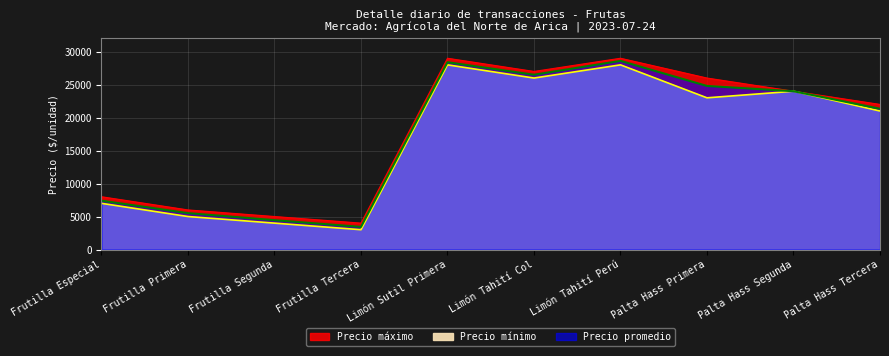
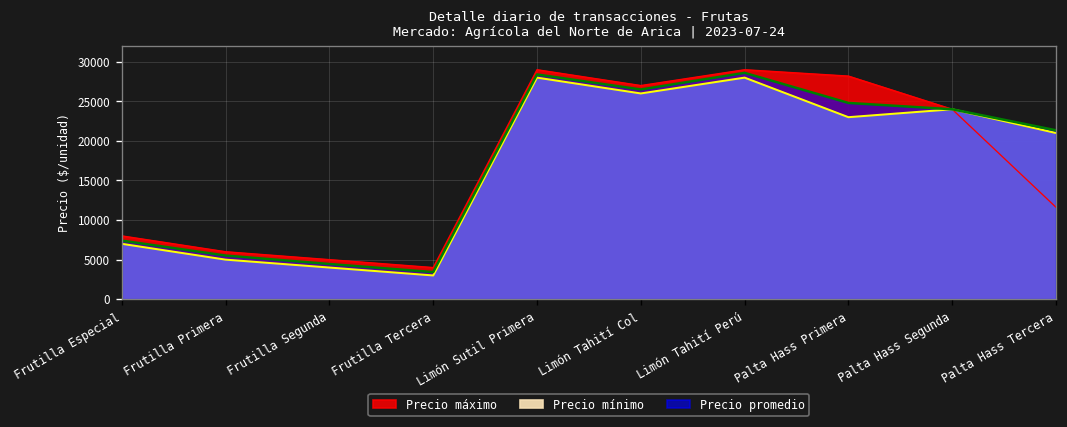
  {
    "Precio máximo": {
      "Frutilla Especial": 8000,
      "Frutilla Primera": 6000,
      "Frutilla Segunda": 5000,
      "Frutilla Tercera": 4000,
      "Limón Sutil Primera": 29000,
      "Limón Tahití Col": 27000,
      "Limón Tahití Perú": 29000,
-     "Palta Hass Primera": 26000,
-     "Palta Hass Tercera": 22000
+     "Palta Hass Primera": 28000,
+     "Palta Hass Tercera": 12000
    },
    "Precio mínimo": {
      "Frutilla Especial": 7000,
      "Frutilla Primera": 5000,
      "Frutilla Segunda": 4000,
      "Frutilla Tercera": 3000,
      "Limón Sutil Primera": 28000,
      "Limón Tahití Col": 26000,
      "Limón Tahití Perú": 28000,
      "Palta Hass Primera": 23000
    },
    "Precio promedio": {
      "Frutilla Especial": 7000,
      "Frutilla Primera": 6000,
      "Frutilla Segunda": 4000,
      "Frutilla Tercera": 3000,
      "Limón Sutil Primera": 28000,
      "Limón Tahití Col": 27000,
      "Limón Tahití Perú": 29000,
      "Palta Hass Primera": 25000
    }
  }
